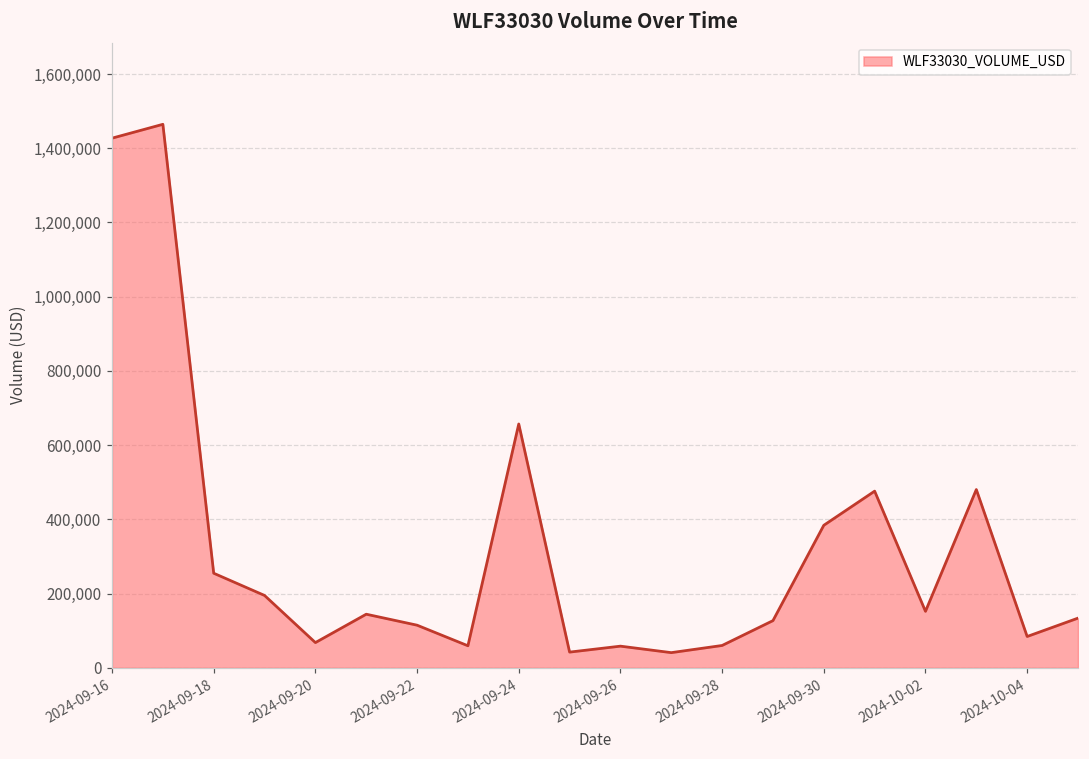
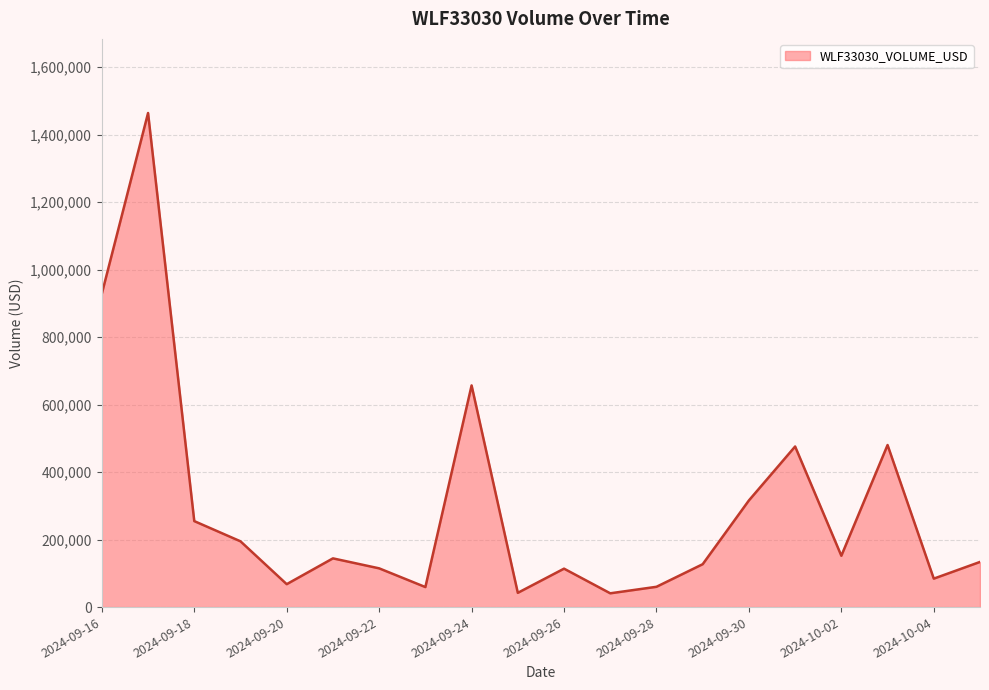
  {
-   "2024-09-16": "1,430,000",
+   "2024-09-16": "930,000",
    "2024-09-18": "250,000",
    "2024-09-20": "70,000",
    "2024-09-22": "110,000",
    "2024-09-24": "660,000",
-   "2024-09-26": "60,000",
+   "2024-09-26": "110,000",
    "2024-09-28": "60,000",
-   "2024-09-30": "380,000",
+   "2024-09-30": "320,000",
    "2024-10-02": "150,000",
    "2024-10-04": "80,000"
  }
